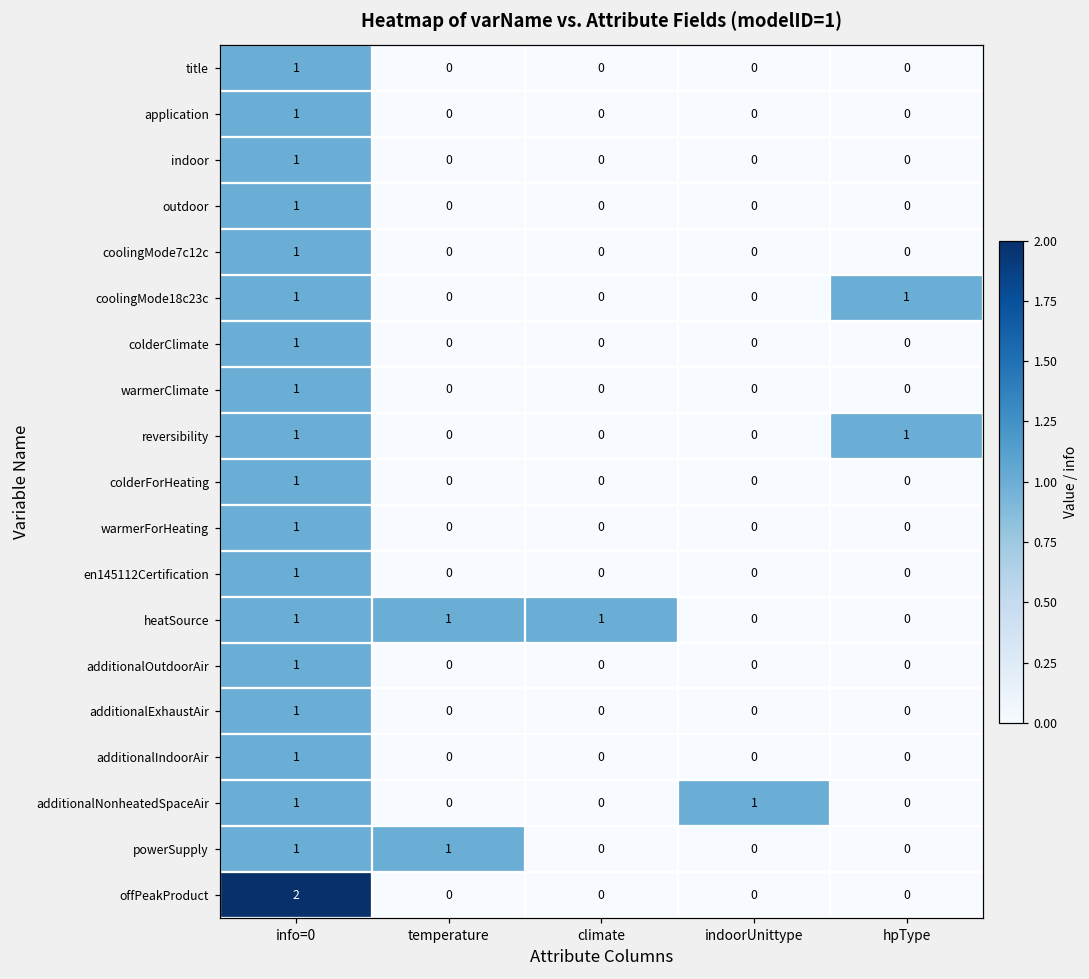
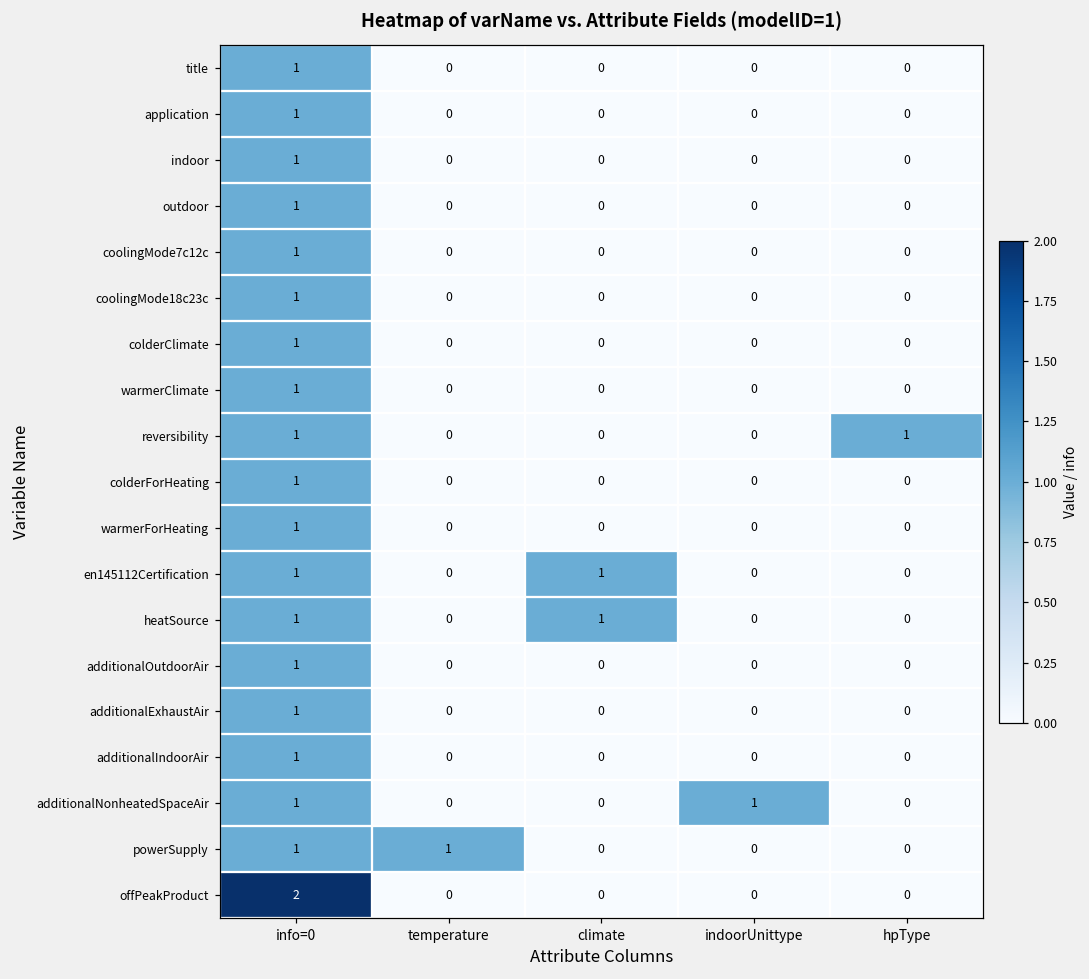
  {
    "title": {
      "info=0": 1,
      "temperature": 0,
      "climate": 0,
      "indoorUnittype": 0,
      "hpType": 0
    },
    "application": {
      "info=0": 1,
      "temperature": 0,
      "climate": 0,
      "indoorUnittype": 0,
      "hpType": 0
    },
    "indoor": {
      "info=0": 1,
      "temperature": 0,
      "climate": 0,
      "indoorUnittype": 0,
      "hpType": 0
    },
    "outdoor": {
      "info=0": 1,
      "temperature": 0,
      "climate": 0,
      "indoorUnittype": 0,
      "hpType": 0
    },
    "coolingMode7c12c": {
      "info=0": 1,
      "temperature": 0,
      "climate": 0,
      "indoorUnittype": 0,
      "hpType": 0
    },
    "coolingMode18c23c": {
      "info=0": 1,
      "temperature": 0,
      "climate": 0,
      "indoorUnittype": 0,
-     "hpType": 1
+     "hpType": 0
    },
    "colderClimate": {
      "info=0": 1,
      "temperature": 0,
      "climate": 0,
      "indoorUnittype": 0,
      "hpType": 0
    },
    "warmerClimate": {
      "info=0": 1,
      "temperature": 0,
      "climate": 0,
      "indoorUnittype": 0,
      "hpType": 0
    },
    "reversibility": {
      "info=0": 1,
      "temperature": 0,
      "climate": 0,
      "indoorUnittype": 0,
      "hpType": 1
    },
    "colderForHeating": {
      "info=0": 1,
      "temperature": 0,
      "climate": 0,
      "indoorUnittype": 0,
      "hpType": 0
    },
    "warmerForHeating": {
      "info=0": 1,
      "temperature": 0,
      "climate": 0,
      "indoorUnittype": 0,
      "hpType": 0
    },
    "en145112Certification": {
      "info=0": 1,
      "temperature": 0,
-     "climate": 0,
+     "climate": 1,
      "indoorUnittype": 0,
      "hpType": 0
    },
    "heatSource": {
      "info=0": 1,
-     "temperature": 1,
+     "temperature": 0,
      "climate": 1,
      "indoorUnittype": 0,
      "hpType": 0
    },
    "additionalOutdoorAir": {
      "info=0": 1,
      "temperature": 0,
      "climate": 0,
      "indoorUnittype": 0,
      "hpType": 0
    },
    "additionalExhaustAir": {
      "info=0": 1,
      "temperature": 0,
      "climate": 0,
      "indoorUnittype": 0,
      "hpType": 0
    },
    "additionalIndoorAir": {
      "info=0": 1,
      "temperature": 0,
      "climate": 0,
      "indoorUnittype": 0,
      "hpType": 0
    },
    "additionalNonheatedSpaceAir": {
      "info=0": 1,
      "temperature": 0,
      "climate": 0,
      "indoorUnittype": 1,
      "hpType": 0
    },
    "powerSupply": {
      "info=0": 1,
      "temperature": 1,
      "climate": 0,
      "indoorUnittype": 0,
      "hpType": 0
    },
    "offPeakProduct": {
      "info=0": 2,
      "temperature": 0,
      "climate": 0,
      "indoorUnittype": 0,
      "hpType": 0
    }
  }
